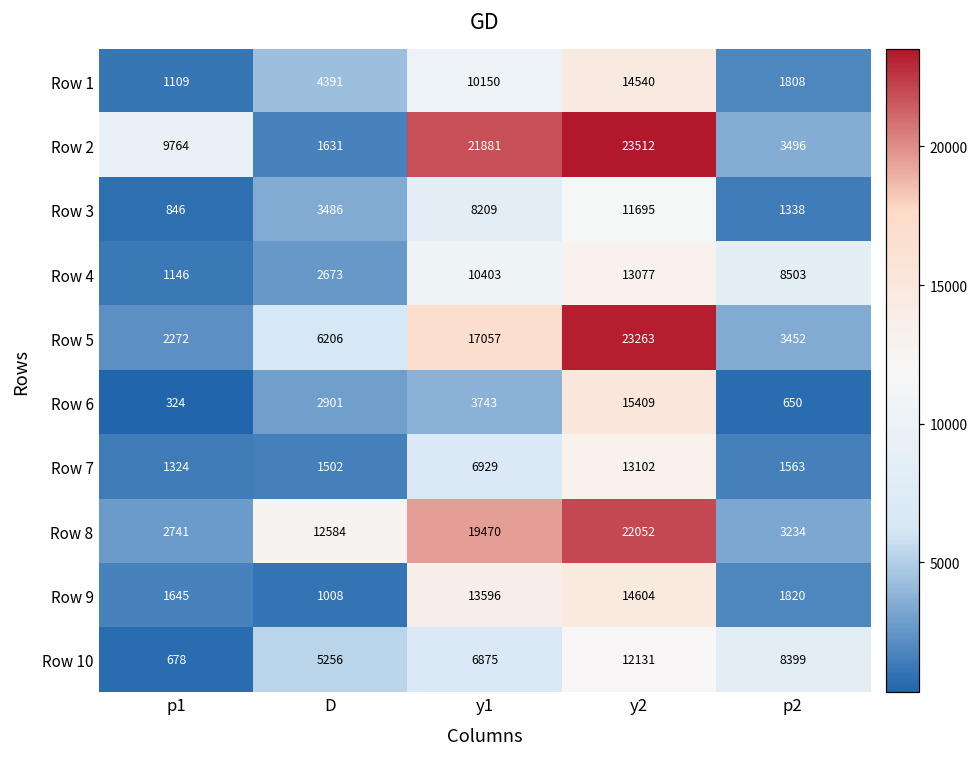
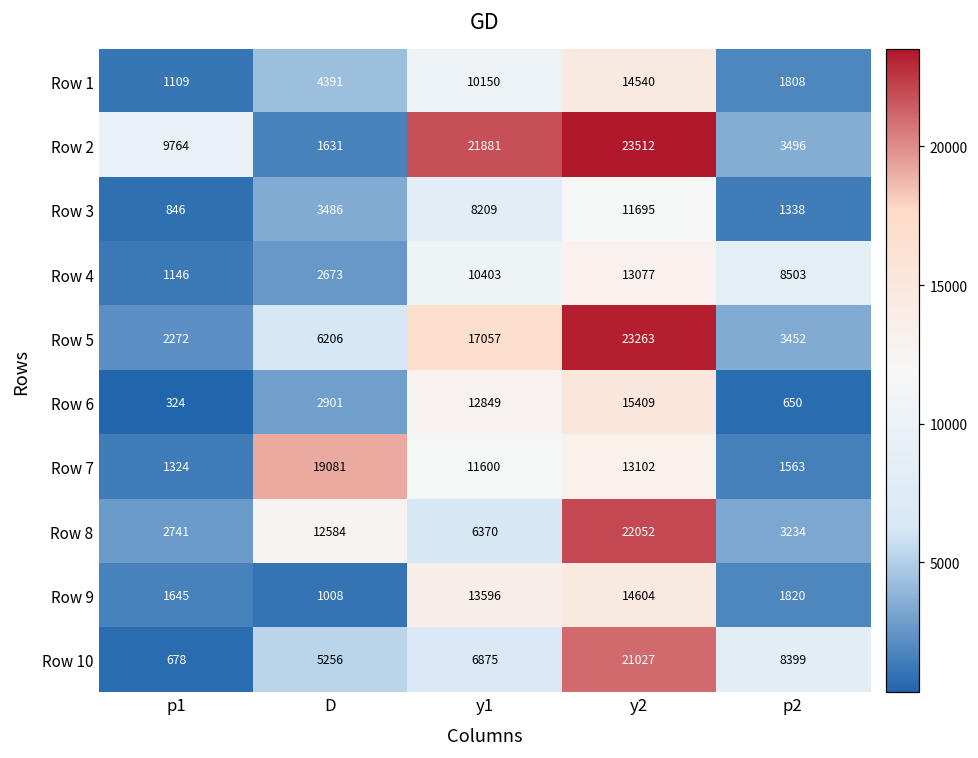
  {
    "Row 1": {
      "p1": 1109,
      "D": 4391,
      "y1": 10150,
      "y2": 14540,
      "p2": 1808
    },
    "Row 2": {
      "p1": 9764,
      "D": 1631,
      "y1": 21881,
      "y2": 23512,
      "p2": 3496
    },
    "Row 3": {
      "p1": 846,
      "D": 3486,
      "y1": 8209,
      "y2": 11695,
      "p2": 1338
    },
    "Row 4": {
      "p1": 1146,
      "D": 2673,
      "y1": 10403,
      "y2": 13077,
      "p2": 8503
    },
    "Row 5": {
      "p1": 2272,
      "D": 6206,
      "y1": 17057,
      "y2": 23263,
      "p2": 3452
    },
    "Row 6": {
      "p1": 324,
      "D": 2901,
-     "y1": 3743,
+     "y1": 12849,
      "y2": 15409,
      "p2": 650
    },
    "Row 7": {
      "p1": 1324,
-     "D": 1502,
-     "y1": 6929,
+     "D": 19081,
+     "y1": 11600,
      "y2": 13102,
      "p2": 1563
    },
    "Row 8": {
      "p1": 2741,
      "D": 12584,
-     "y1": 19470,
+     "y1": 6370,
      "y2": 22052,
      "p2": 3234
    },
    "Row 9": {
      "p1": 1645,
      "D": 1008,
      "y1": 13596,
      "y2": 14604,
      "p2": 1820
    },
    "Row 10": {
      "p1": 678,
      "D": 5256,
      "y1": 6875,
-     "y2": 12131,
+     "y2": 21027,
      "p2": 8399
    }
  }
